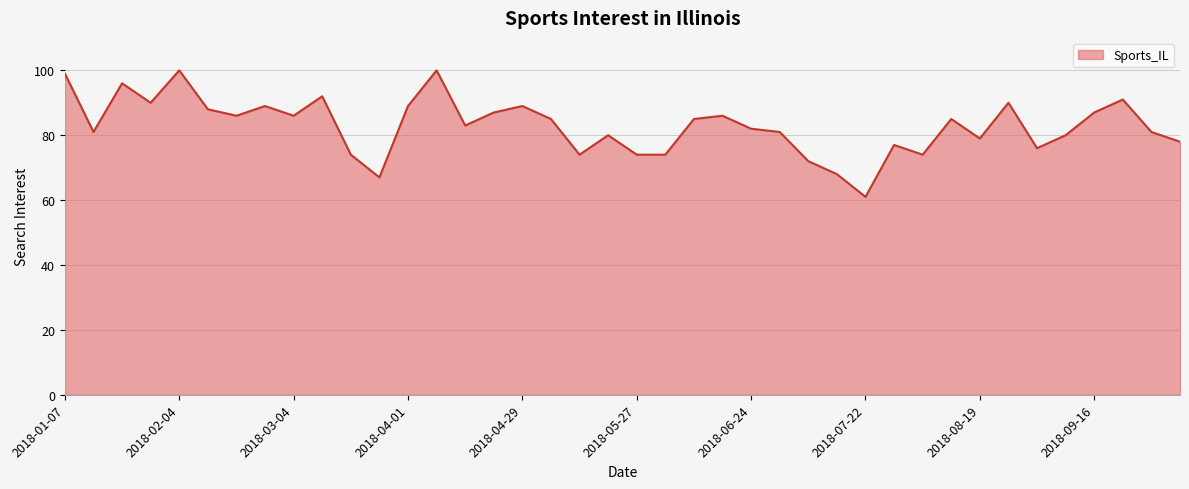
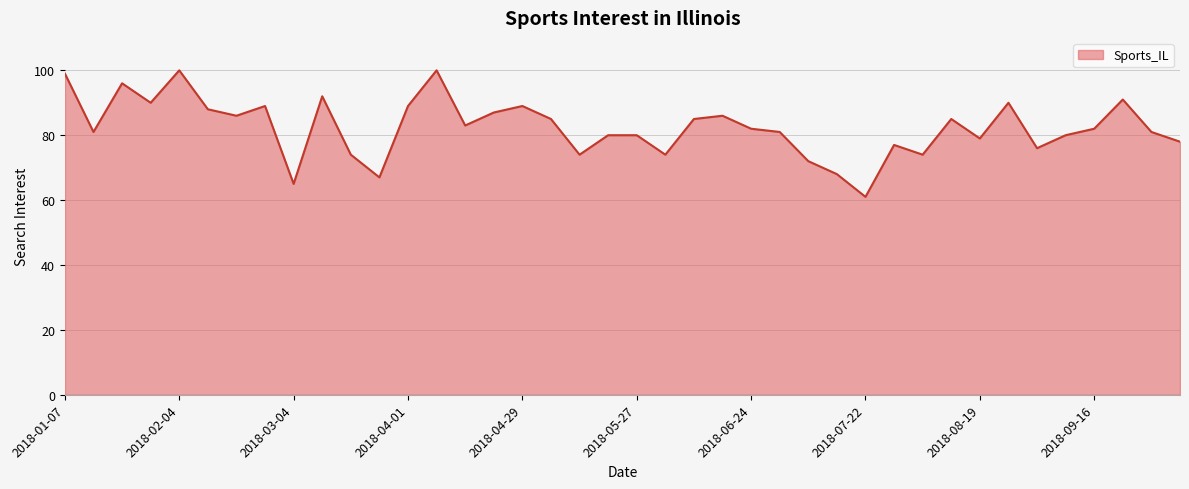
  {
    "2018-01-07": 99,
    "2018-02-04": 100,
-   "2018-03-04": 86,
+   "2018-03-04": 65,
    "2018-04-01": 89,
    "2018-04-29": 89,
-   "2018-05-27": 74,
+   "2018-05-27": 80,
    "2018-06-24": 82,
    "2018-07-22": 61,
    "2018-08-19": 79,
-   "2018-09-16": 87
+   "2018-09-16": 82
  }
